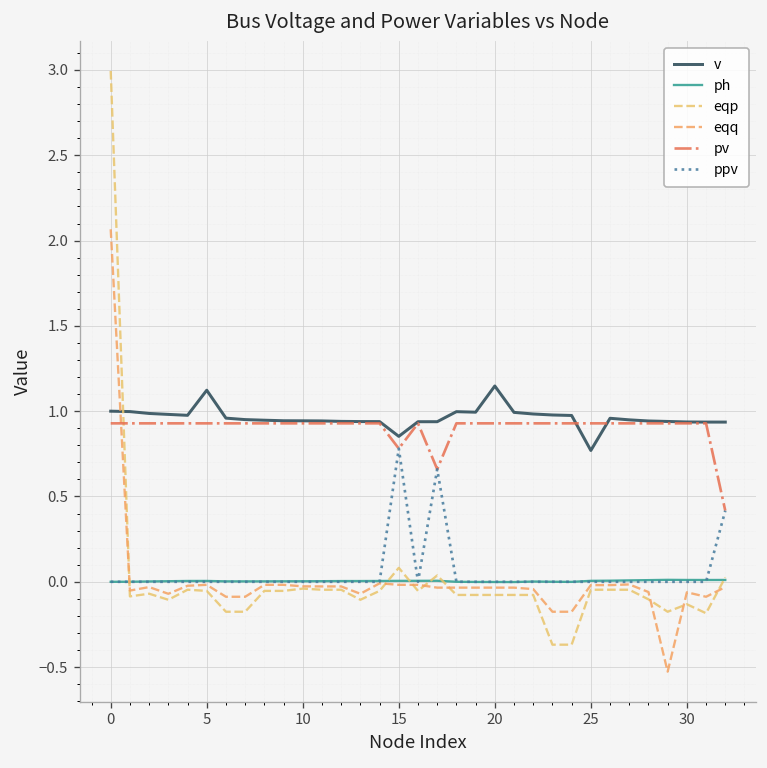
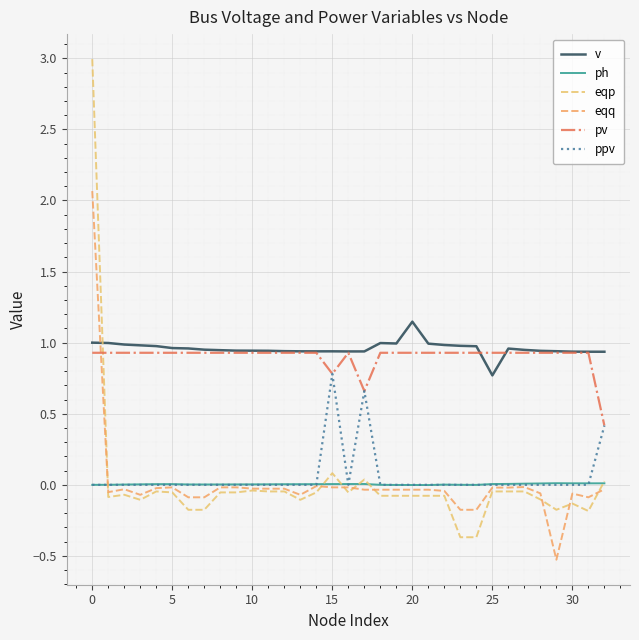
  {
    "v": {
      "0": 1.00,
-     "5": 1.12,
-     "15": 0.85,
+     "5": 0.96,
+     "15": 0.94,
      "20": 1.15,
      "25": 0.77
    }
  }
